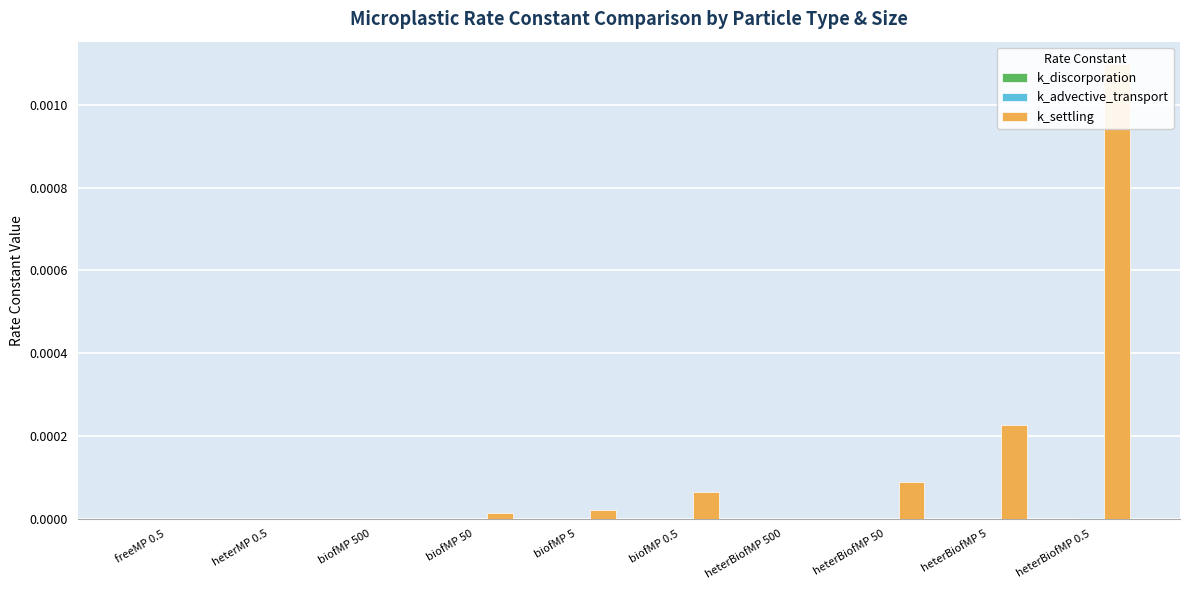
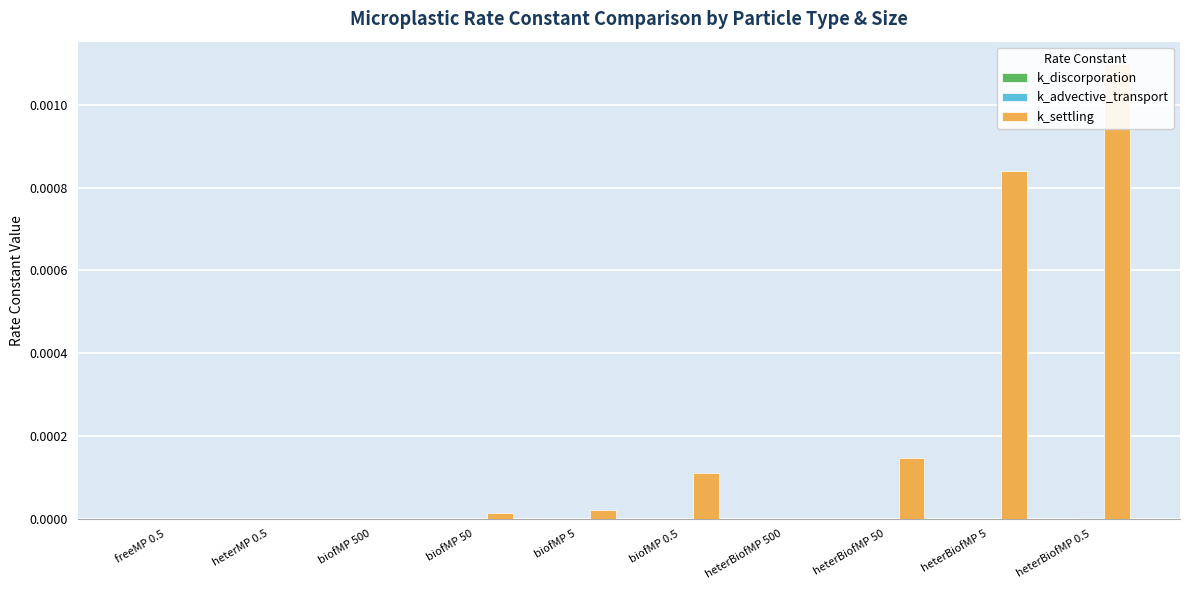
  {
    "k_settling": {
      "freeMP 0.5": 0.00000,
      "biofMP 500": 0.00000,
      "biofMP 50": 0.00001,
      "biofMP 5": 0.00002,
-     "biofMP 0.5": 0.00007,
+     "biofMP 0.5": 0.00011,
      "heterBiofMP 500": 0.00000,
-     "heterBiofMP 50": 0.00009,
-     "heterBiofMP 5": 0.00023
+     "heterBiofMP 50": 0.00015,
+     "heterBiofMP 5": 0.00084
    }
  }
